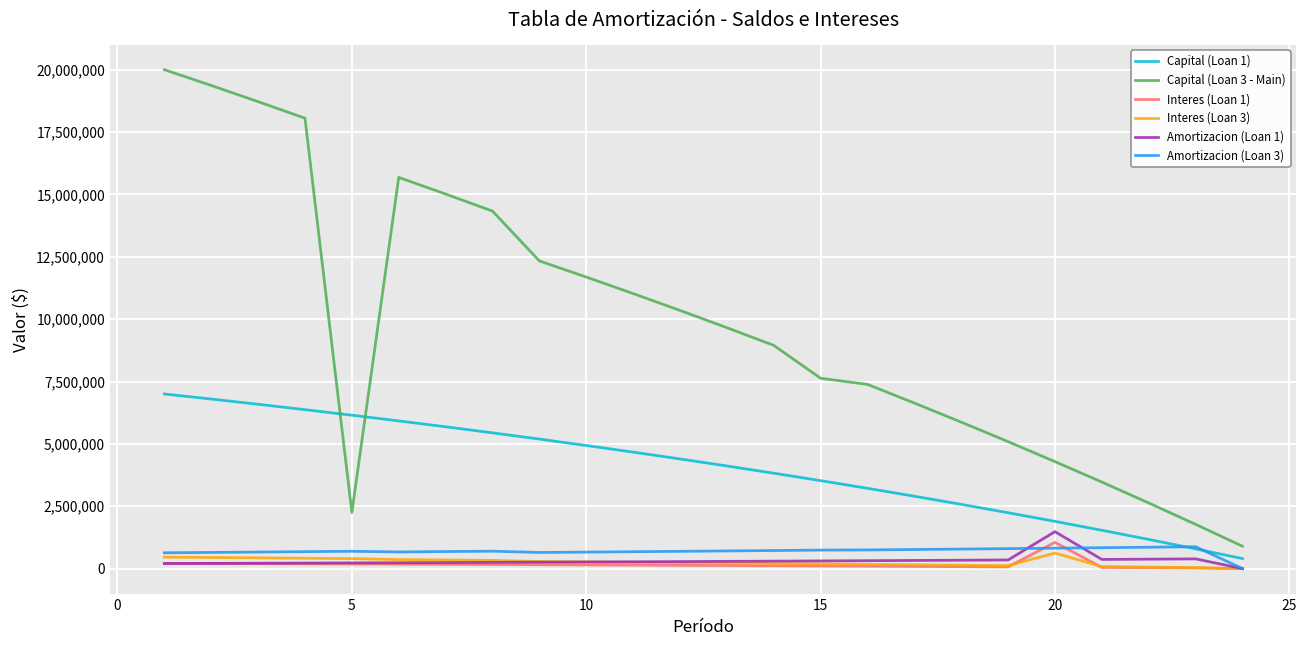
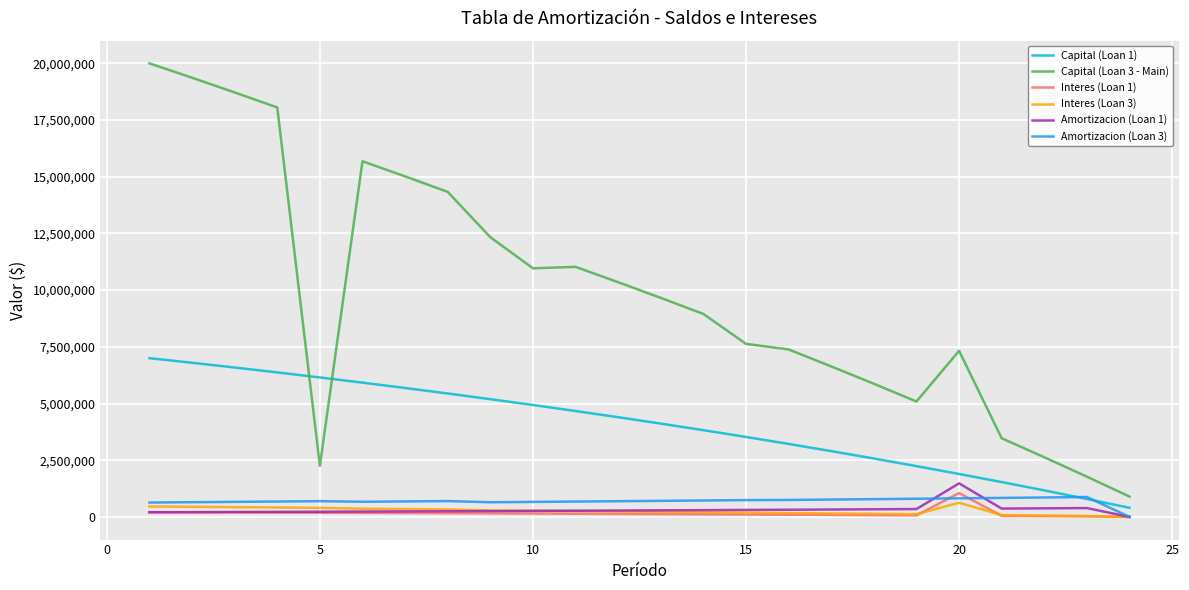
  {
    "Capital (Loan 3 - Main)": {
      "5": "2,300,000",
-     "10": "11,700,000",
+     "10": "11,000,000",
      "15": "7,600,000",
-     "20": "4,300,000"
+     "20": "7,300,000"
    },
    "Interes (Loan 1)": {
      "10": "100,000",
      "20": "1,100,000"
    },
    "Interes (Loan 3)": {
      "5": "400,000",
      "20": "600,000"
    },
    "Amortizacion (Loan 1)": {
      "15": "300,000",
      "20": "1,500,000"
    }
  }
